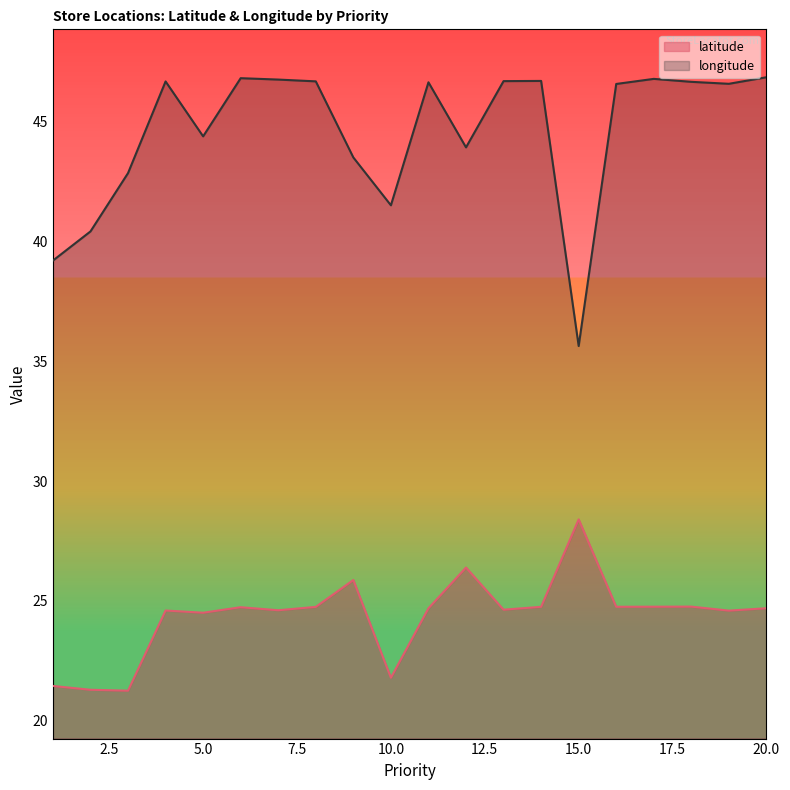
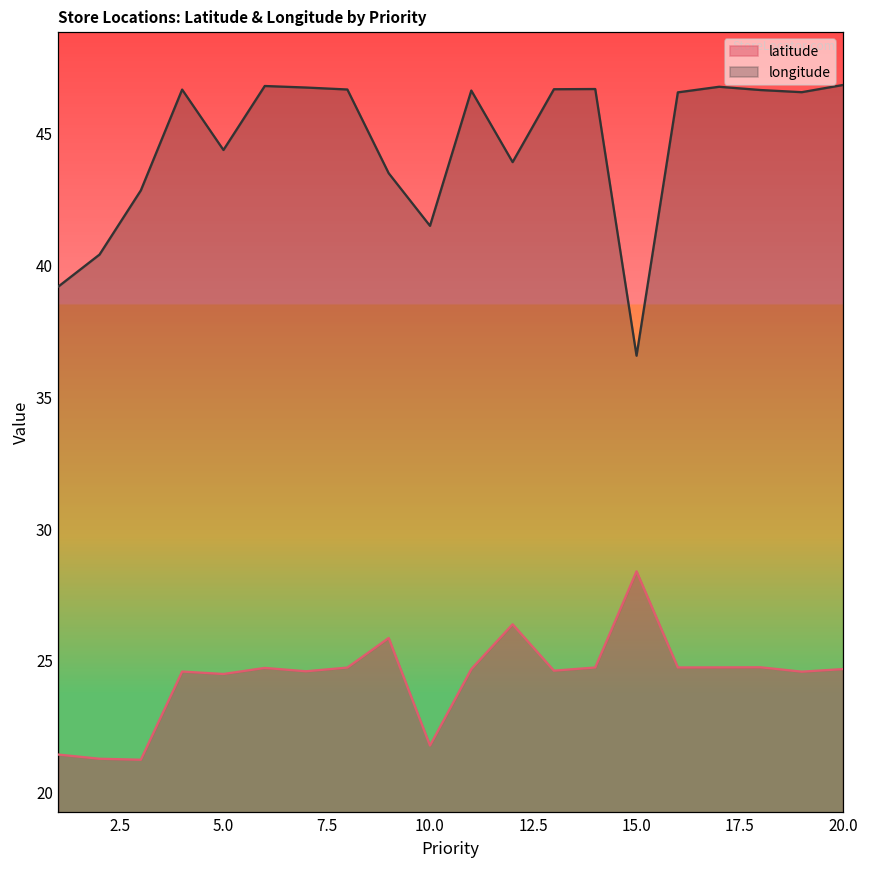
  {
    "latitude": {
      "5.0": 24.5,
      "10.0": 21.8,
      "15.0": 28.4,
      "20.0": 24.7
    },
    "longitude": {
      "5.0": 44.4,
      "10.0": 41.5,
-     "15.0": 35.6,
+     "15.0": 36.6,
      "20.0": 46.9
    }
  }
